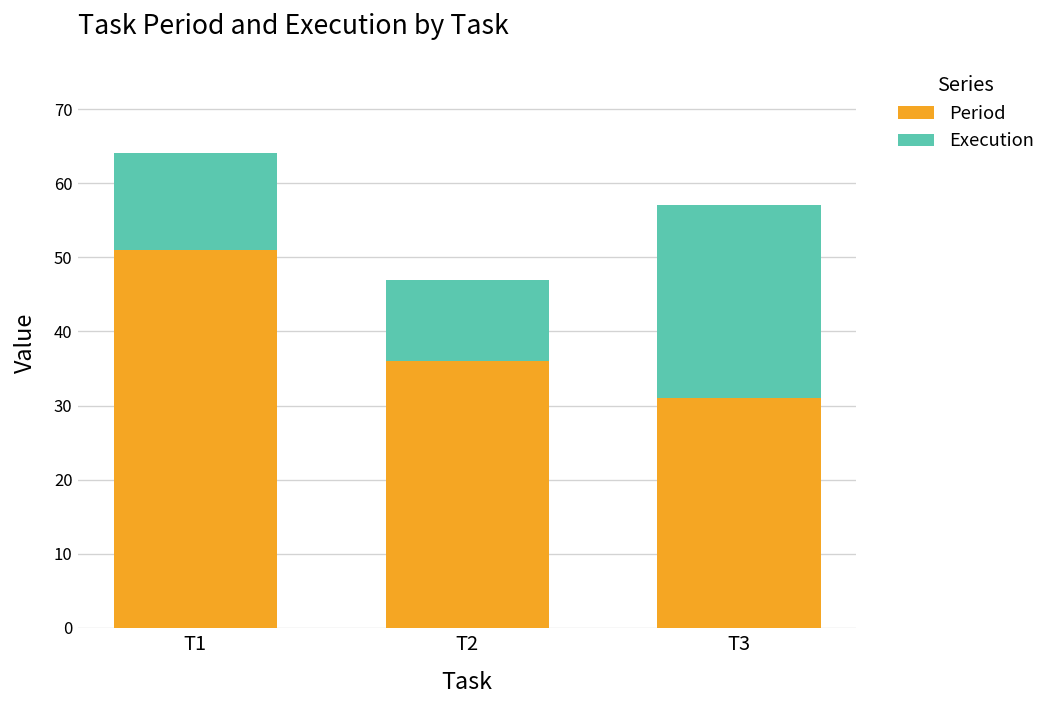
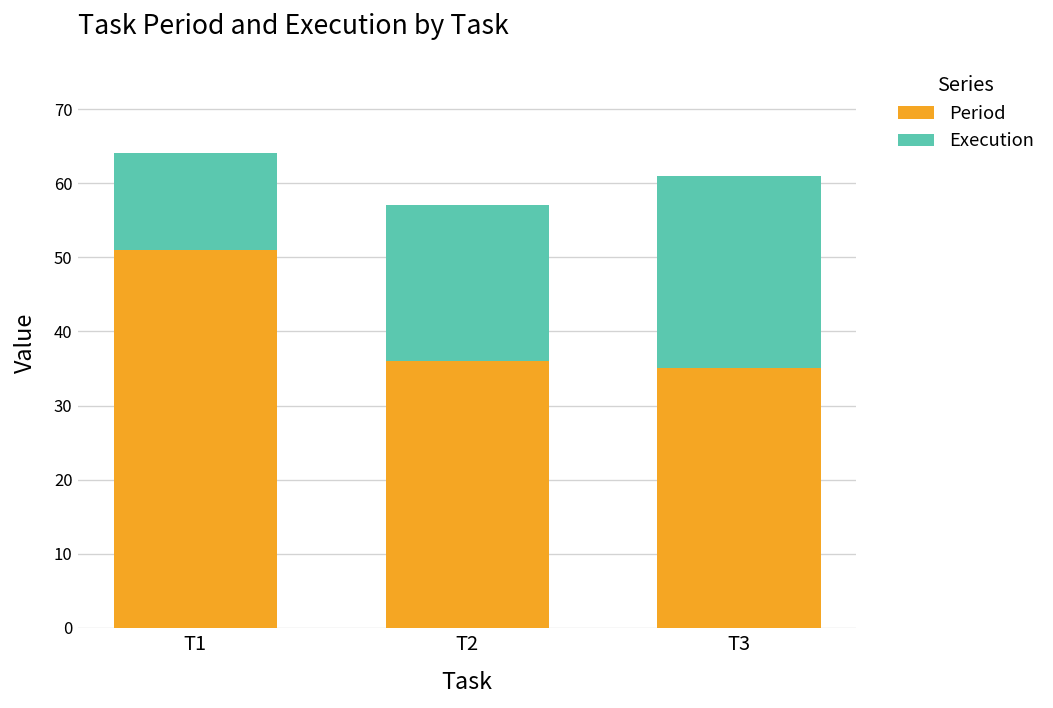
  {
    "Period": {
      "T1": 51,
      "T2": 36,
-     "T3": 31
+     "T3": 35
    },
    "Execution": {
      "T1": 13,
-     "T2": 11,
+     "T2": 21,
      "T3": 26
    }
  }
